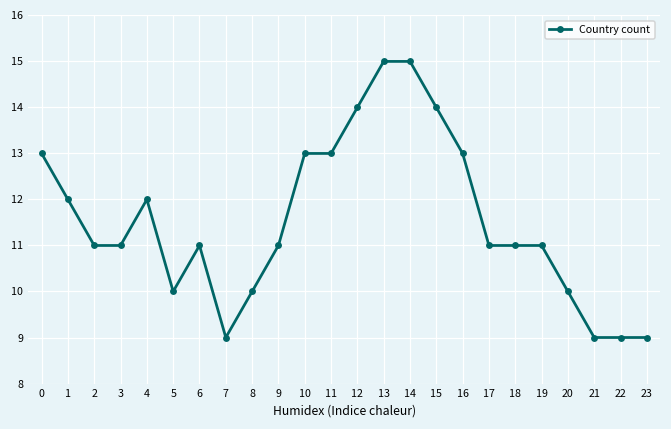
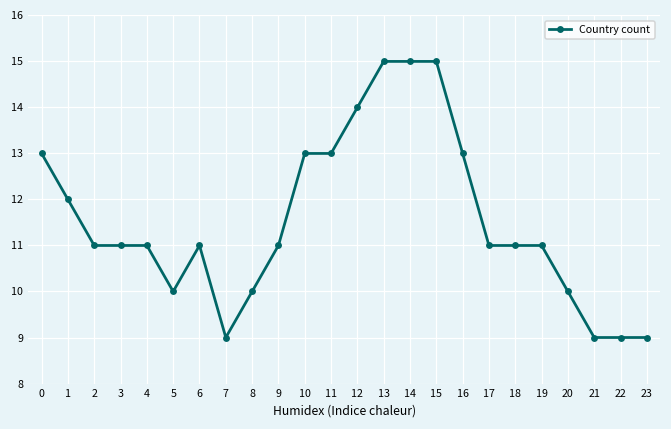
  {
    "0": 13,
    "1": 12,
    "2": 11,
    "3": 11,
-   "4": 12,
+   "4": 11,
    "5": 10,
    "6": 11,
    "7": 9,
    "8": 10,
    "9": 11,
    "10": 13,
    "11": 13,
    "12": 14,
    "13": 15,
    "14": 15,
-   "15": 14,
+   "15": 15,
    "16": 13,
    "17": 11,
    "18": 11,
    "19": 11,
    "20": 10,
    "21": 9,
    "22": 9,
    "23": 9
  }
